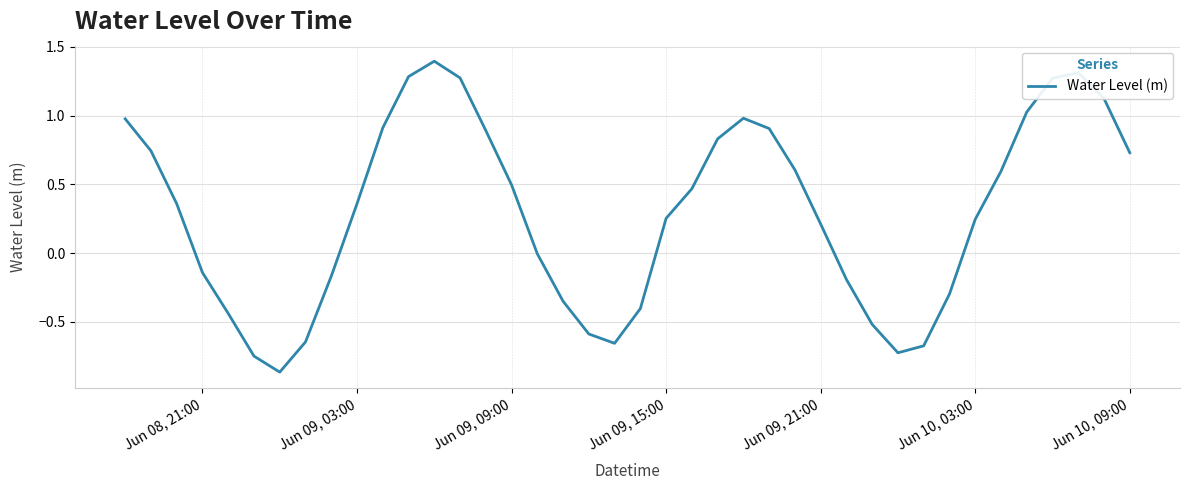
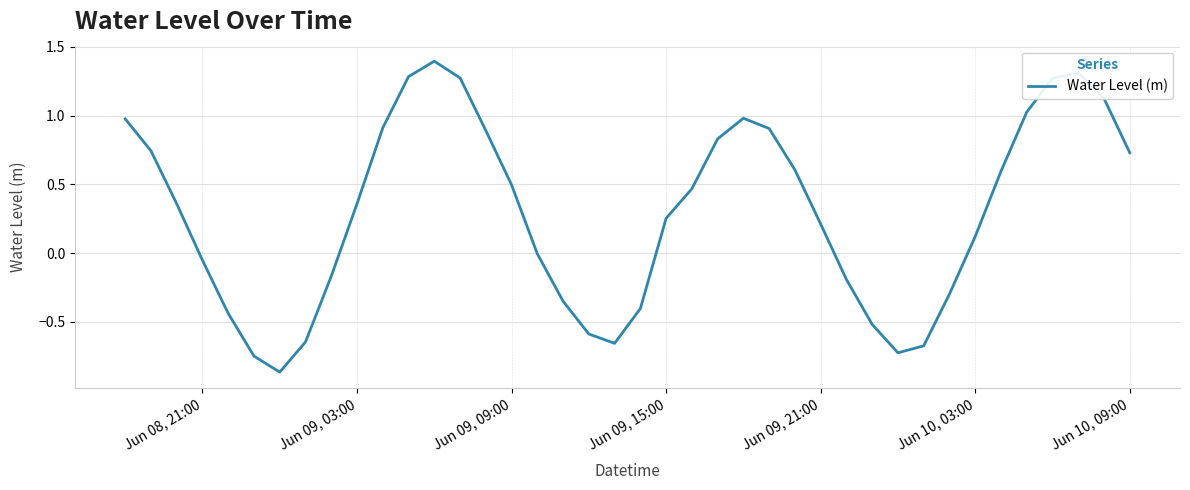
  {
-   "Jun 08, 21:00": -0.14,
+   "Jun 08, 21:00": -0.05,
    "Jun 09, 03:00": 0.36,
    "Jun 09, 09:00": 0.50,
    "Jun 09, 15:00": 0.25,
    "Jun 09, 21:00": 0.21,
-   "Jun 10, 03:00": 0.25,
+   "Jun 10, 03:00": 0.12,
    "Jun 10, 09:00": 0.73
  }
